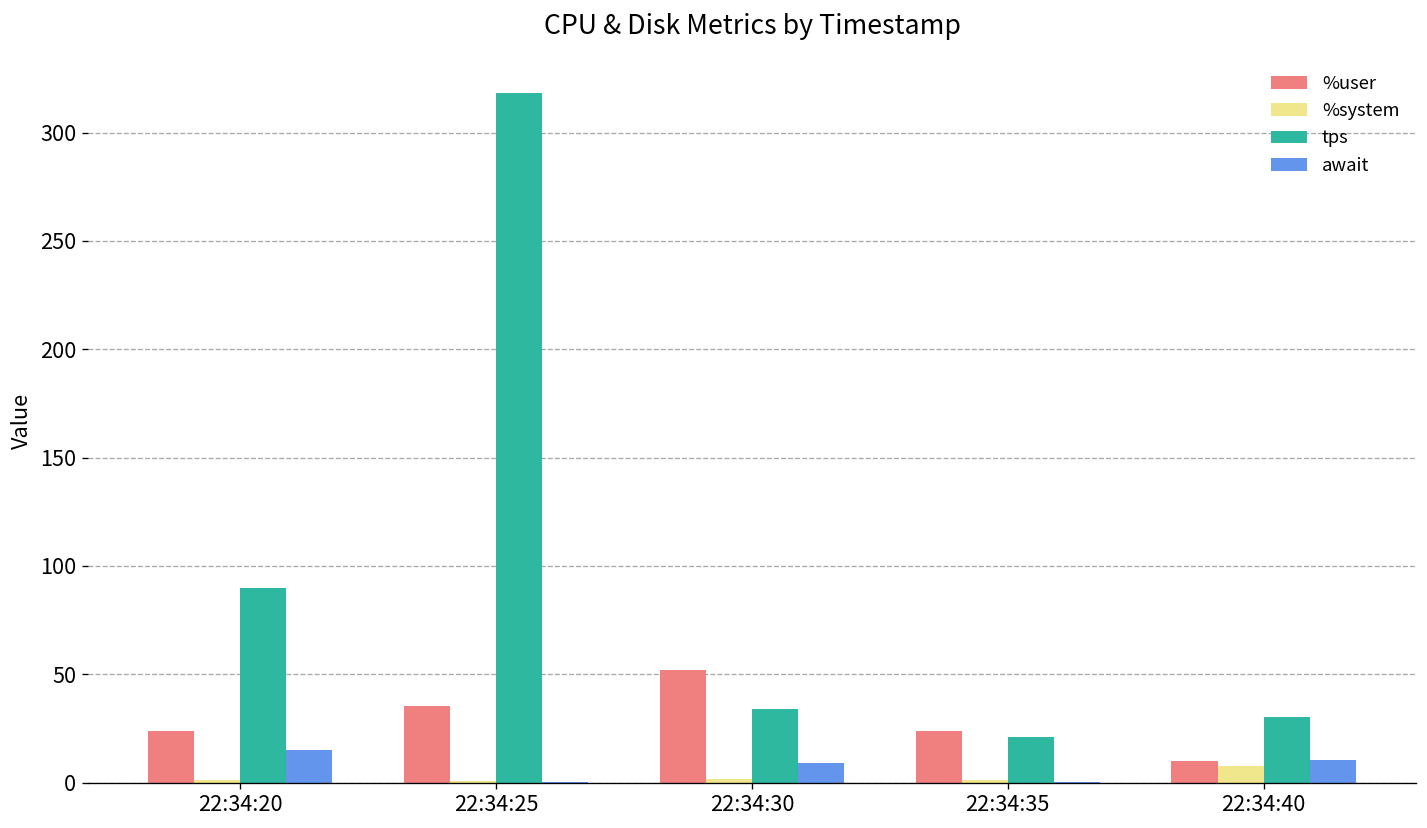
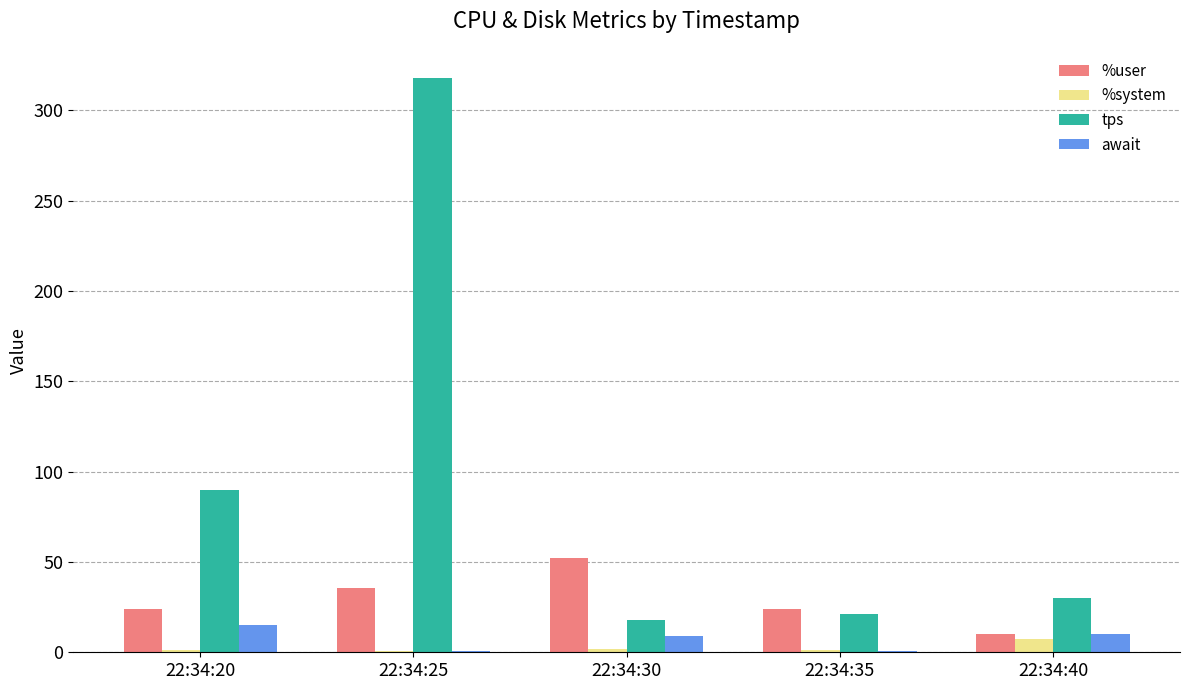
  {
    "%user": {
      "22:34:20": 24,
      "22:34:25": 35,
      "22:34:30": 52,
      "22:34:35": 24,
      "22:34:40": 10
    },
    "%system": {
      "22:34:20": 1,
      "22:34:30": 2,
      "22:34:40": 8
    },
    "tps": {
      "22:34:20": 90,
      "22:34:25": 318,
-     "22:34:30": 34,
+     "22:34:30": 18,
      "22:34:35": 21,
      "22:34:40": 30
    },
    "await": {
      "22:34:20": 15,
      "22:34:30": 9,
      "22:34:40": 10
    }
  }
